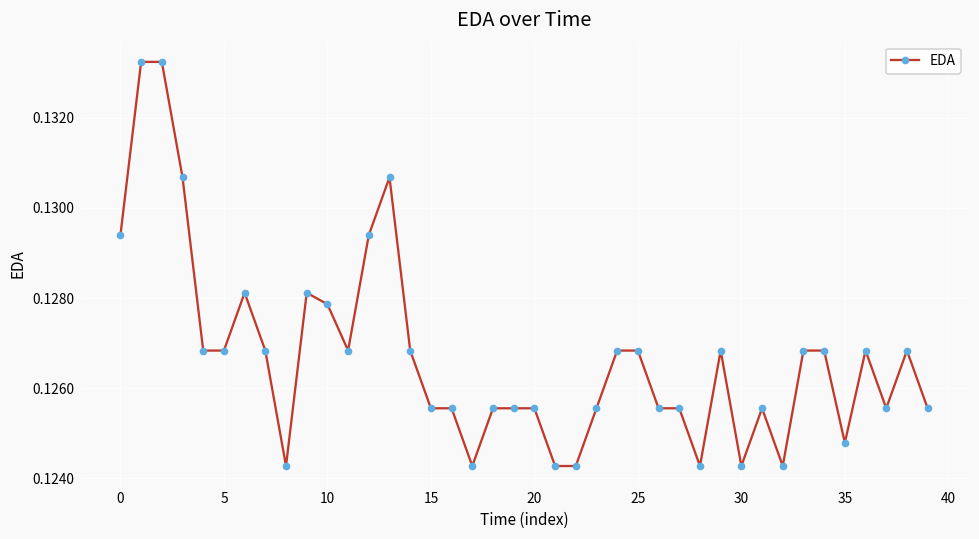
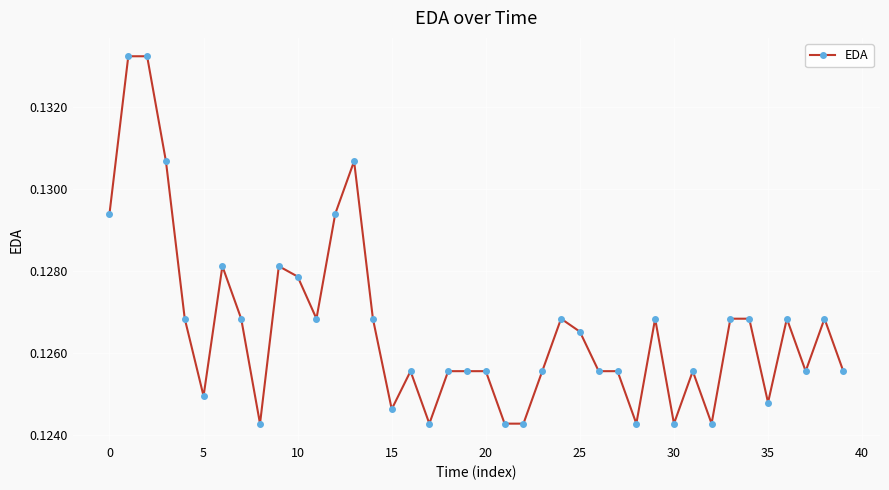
  {
    "0": 0.1294,
-   "5": 0.1268,
+   "5": 0.1249,
    "10": 0.1279,
-   "15": 0.1256,
+   "15": 0.1246,
    "20": 0.1256,
-   "25": 0.1268,
+   "25": 0.1265,
    "30": 0.1243,
    "35": 0.1248
  }
